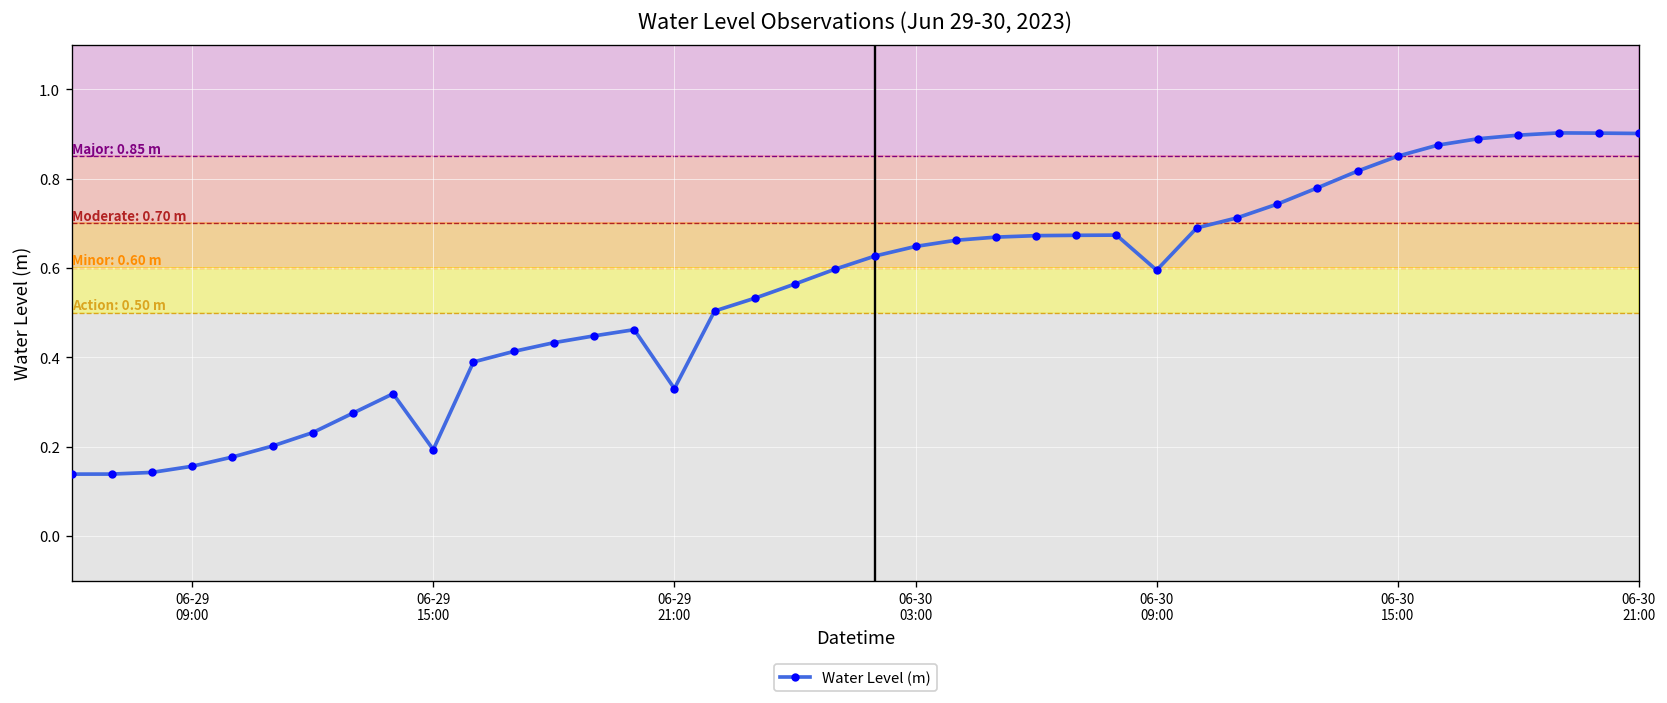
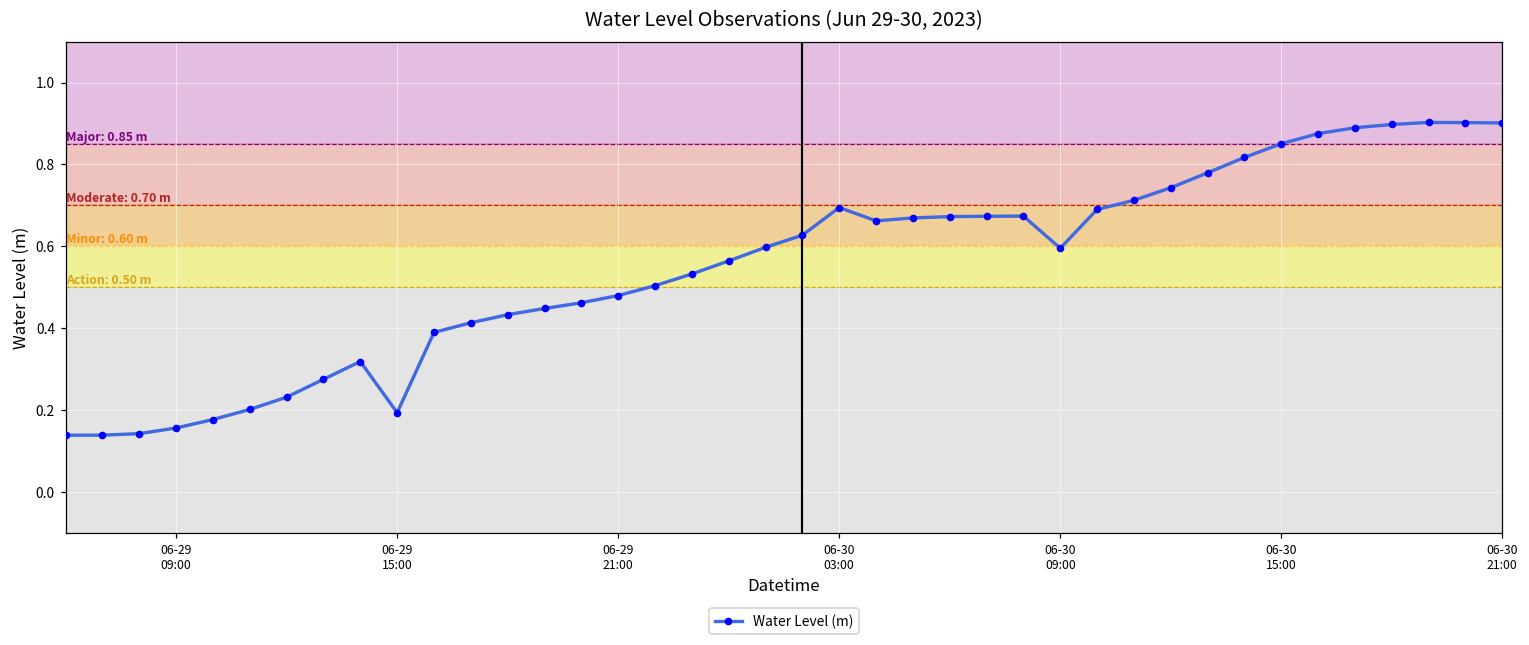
  {
    "06-29 09:00": 0.16,
    "06-29 15:00": 0.19,
-   "06-29 21:00": 0.33,
-   "06-30 03:00": 0.65,
+   "06-29 21:00": 0.48,
+   "06-30 03:00": 0.69,
    "06-30 09:00": 0.60,
    "06-30 15:00": 0.85,
    "06-30 21:00": 0.90
  }
